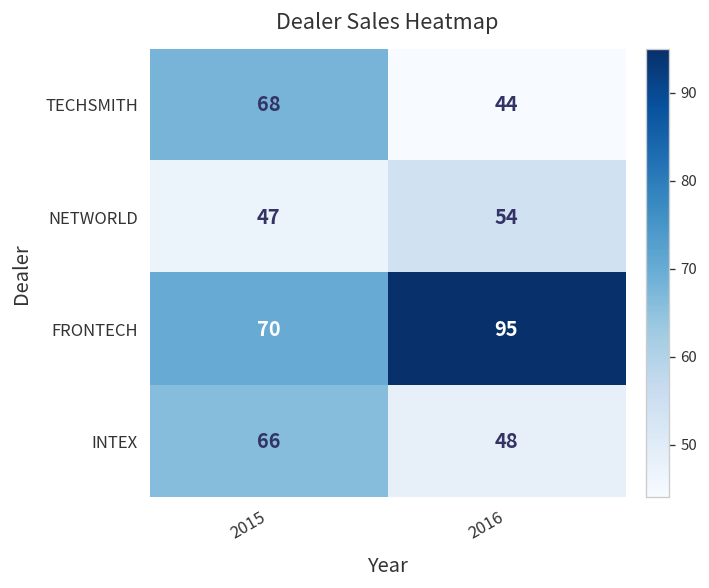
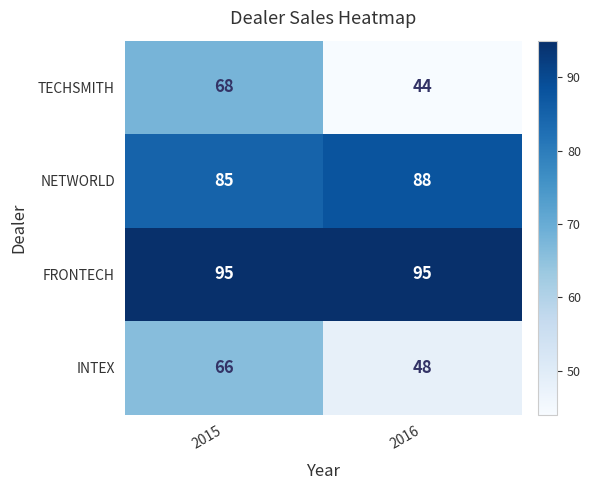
  {
    "TECHSMITH": {
      "2015": 68,
      "2016": 44
    },
    "NETWORLD": {
-     "2015": 47,
-     "2016": 54
+     "2015": 85,
+     "2016": 88
    },
    "FRONTECH": {
-     "2015": 70,
+     "2015": 95,
      "2016": 95
    },
    "INTEX": {
      "2015": 66,
      "2016": 48
    }
  }
